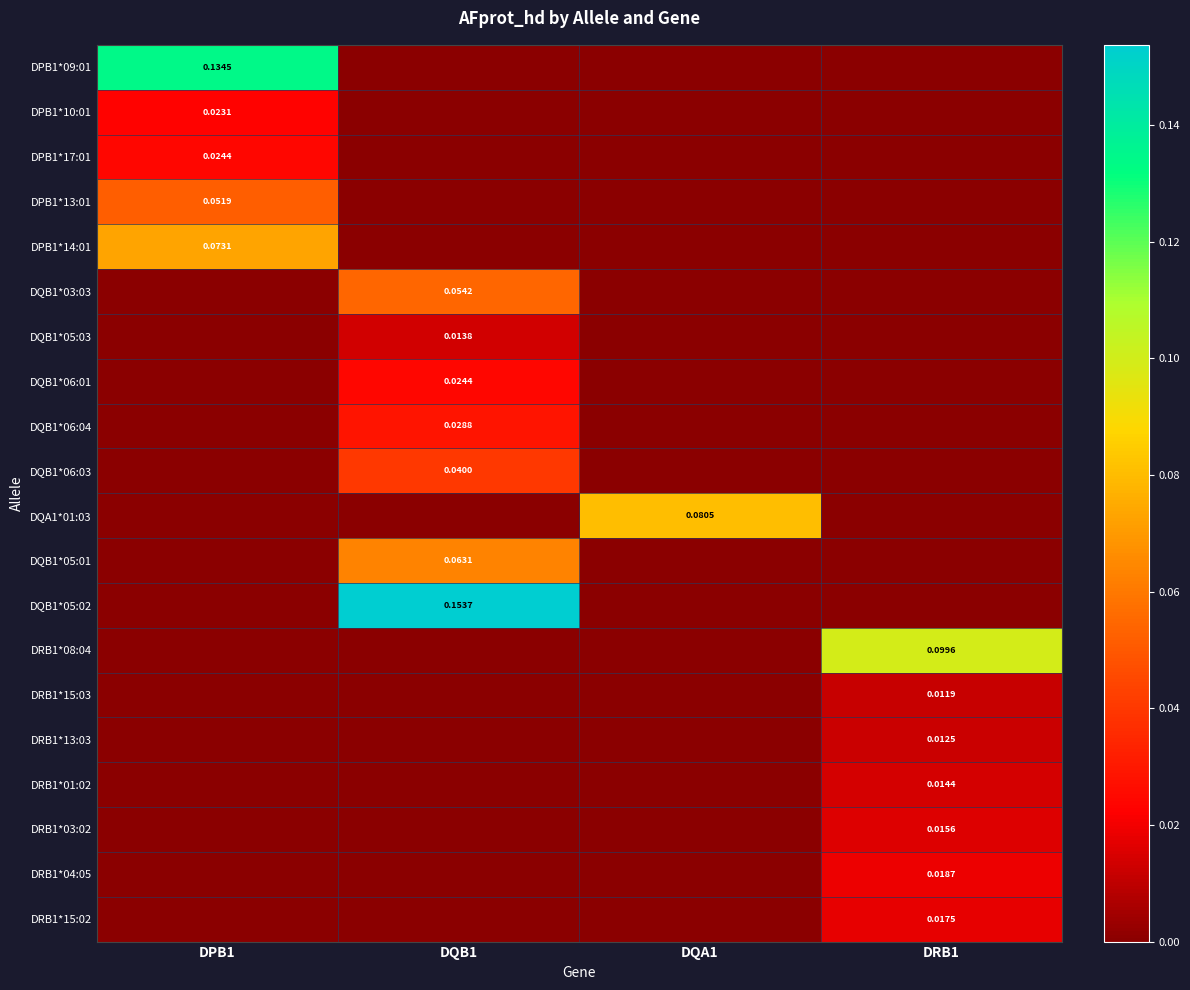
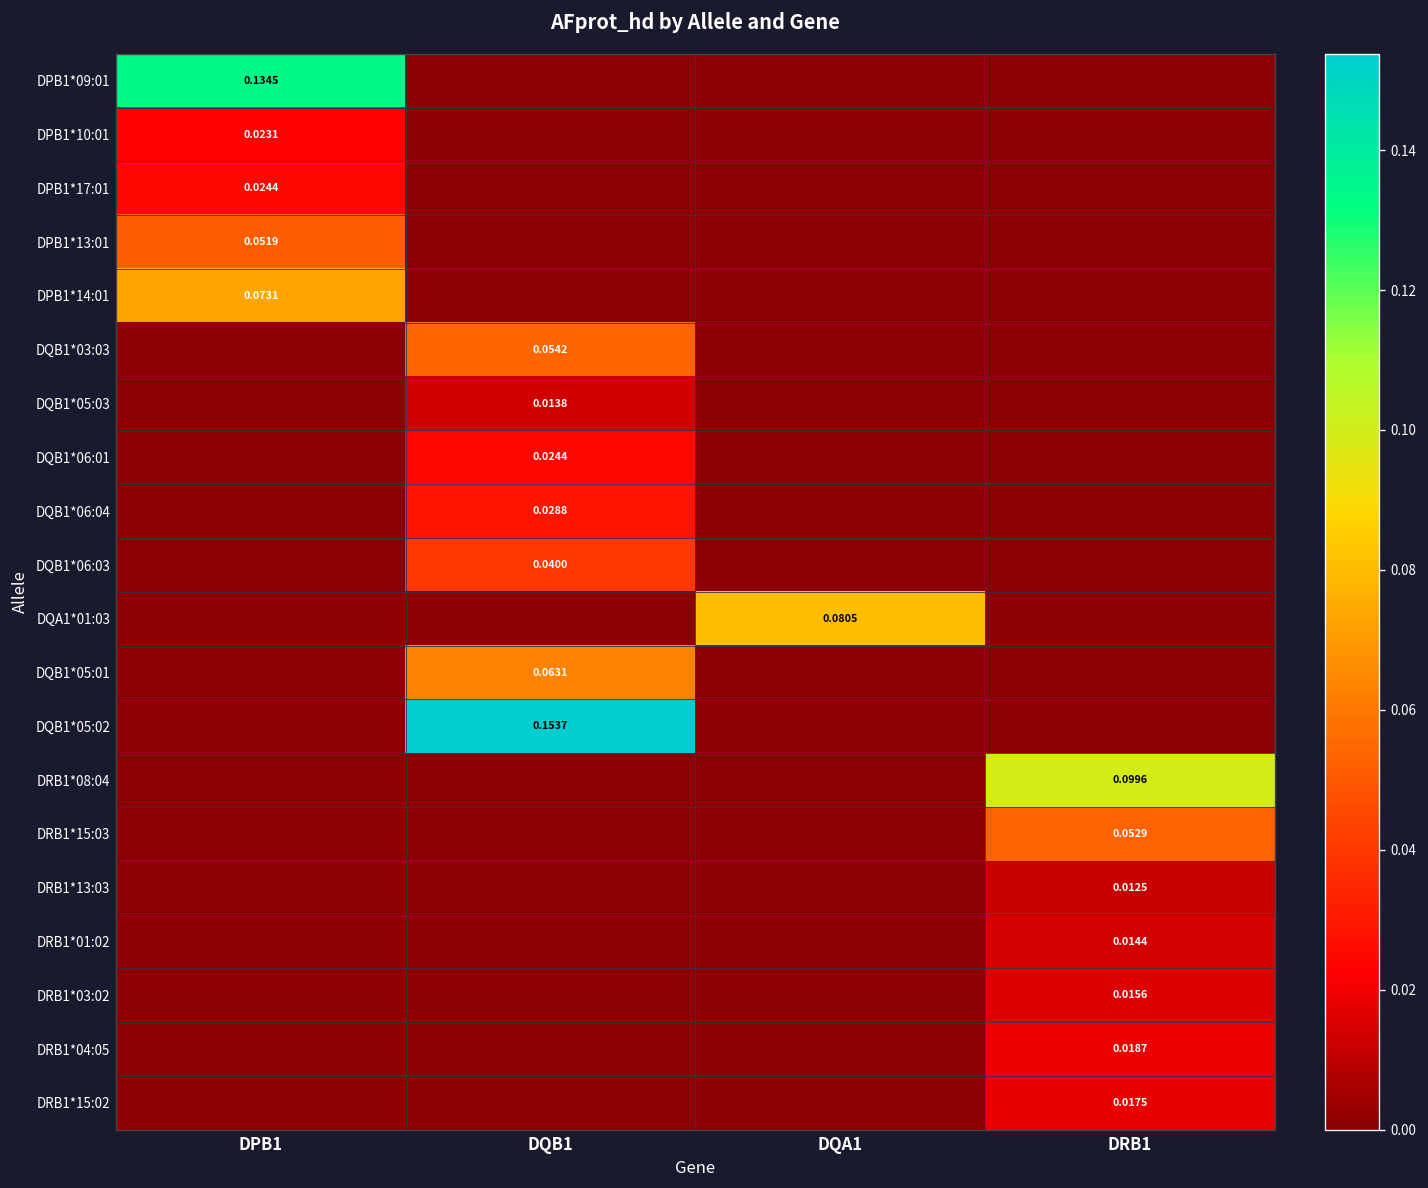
  {
    "DPB1*09:01": {
      "DPB1": 0.1345
    },
    "DPB1*10:01": {
      "DPB1": 0.0231
    },
    "DPB1*17:01": {
      "DPB1": 0.0244
    },
    "DPB1*13:01": {
      "DPB1": 0.0519
    },
    "DPB1*14:01": {
      "DPB1": 0.0731
    },
    "DQB1*03:03": {
      "DQB1": 0.0542
    },
    "DQB1*05:03": {
      "DQB1": 0.0138
    },
    "DQB1*06:01": {
      "DQB1": 0.0244
    },
    "DQB1*06:04": {
      "DQB1": 0.0288
    },
    "DQB1*06:03": {
      "DQB1": 0.0400
    },
    "DQA1*01:03": {
      "DQA1": 0.0805
    },
    "DQB1*05:01": {
      "DQB1": 0.0631
    },
    "DQB1*05:02": {
      "DQB1": 0.1537
    },
    "DRB1*08:04": {
      "DRB1": 0.0996
    },
    "DRB1*15:03": {
-     "DRB1": 0.0119
+     "DRB1": 0.0529
    },
    "DRB1*13:03": {
      "DRB1": 0.0125
    },
    "DRB1*01:02": {
      "DRB1": 0.0144
    },
    "DRB1*03:02": {
      "DRB1": 0.0156
    },
    "DRB1*04:05": {
      "DRB1": 0.0187
    },
    "DRB1*15:02": {
      "DRB1": 0.0175
    }
  }
